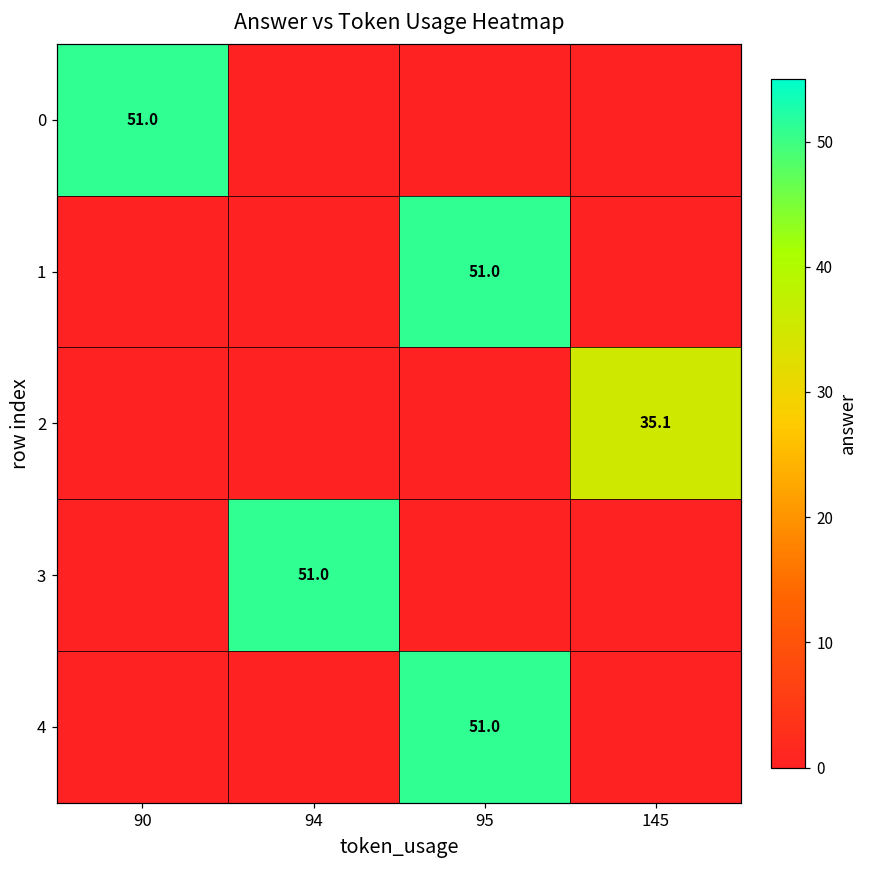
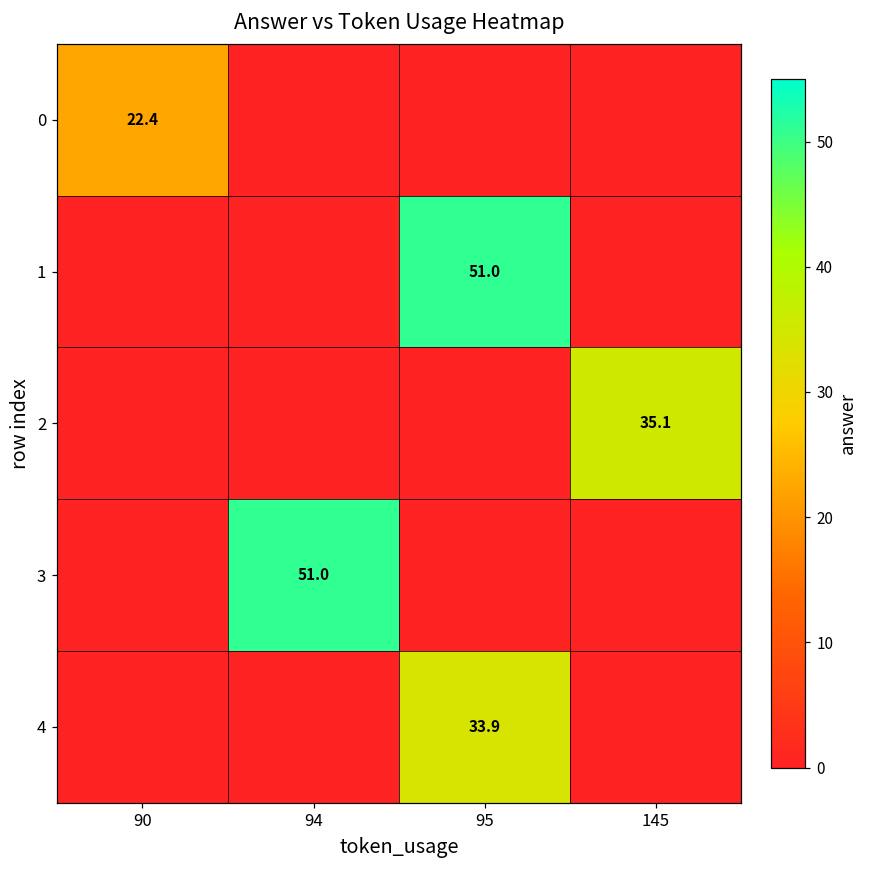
  {
    "0": {
-     "90": 51.0
+     "90": 22.4
    },
    "1": {
      "95": 51.0
    },
    "2": {
      "145": 35.1
    },
    "3": {
      "94": 51.0
    },
    "4": {
-     "95": 51.0
+     "95": 33.9
    }
  }
